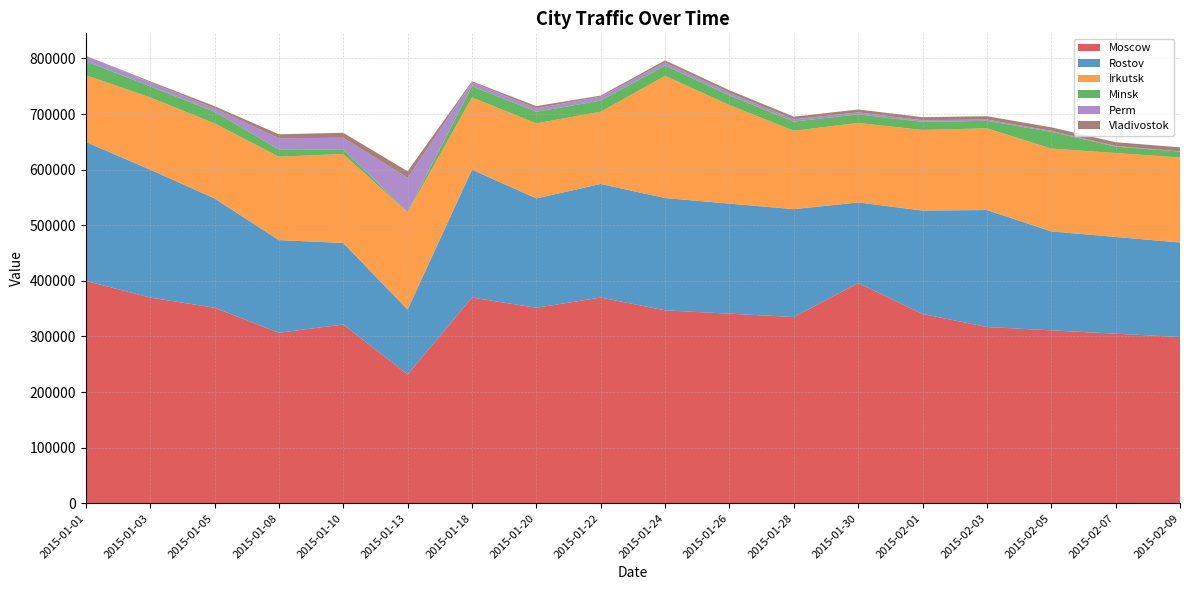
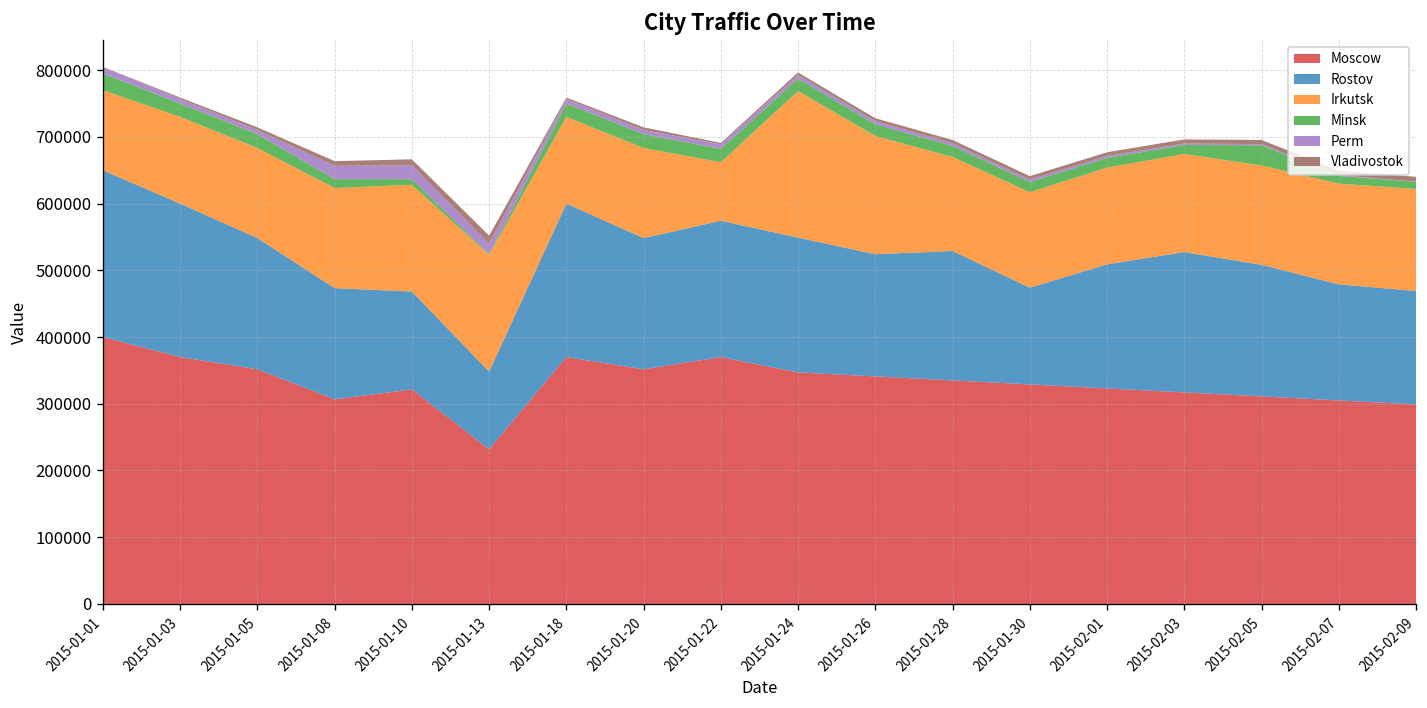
  {
    "Moscow": {
      "2015-01-01": 400000,
      "2015-01-03": 370000,
      "2015-01-05": 350000,
      "2015-01-08": 310000,
      "2015-01-10": 320000,
      "2015-01-13": 230000,
      "2015-01-18": 370000,
      "2015-01-20": 350000,
      "2015-01-22": 370000,
      "2015-01-24": 350000,
      "2015-01-26": 340000,
      "2015-01-28": 340000,
-     "2015-01-30": 400000,
-     "2015-02-01": 340000,
+     "2015-01-30": 330000,
+     "2015-02-01": 320000,
      "2015-02-03": 320000,
      "2015-02-05": 310000,
      "2015-02-07": 310000,
      "2015-02-09": 300000
    },
    "Rostov": {
      "2015-01-01": 250000,
      "2015-01-03": 230000,
      "2015-01-05": 200000,
      "2015-01-08": 170000,
      "2015-01-10": 150000,
      "2015-01-13": 120000,
      "2015-01-18": 230000,
      "2015-01-20": 200000,
      "2015-01-22": 200000,
      "2015-01-24": 200000,
-     "2015-01-26": 200000,
+     "2015-01-26": 180000,
      "2015-01-28": 190000,
      "2015-01-30": 150000,
      "2015-02-01": 190000,
      "2015-02-03": 210000,
-     "2015-02-05": 180000,
+     "2015-02-05": 200000,
      "2015-02-07": 170000,
      "2015-02-09": 170000
    },
    "Irkutsk": {
      "2015-01-01": 120000,
      "2015-01-03": 130000,
      "2015-01-05": 140000,
      "2015-01-08": 150000,
      "2015-01-10": 160000,
      "2015-01-18": 130000,
      "2015-01-20": 140000,
-     "2015-01-22": 130000,
+     "2015-01-22": 90000,
      "2015-01-24": 220000,
      "2015-01-26": 180000,
      "2015-01-28": 140000,
      "2015-01-30": 140000,
      "2015-02-01": 150000,
      "2015-02-03": 150000,
      "2015-02-05": 150000,
      "2015-02-07": 150000,
      "2015-02-09": 150000
    },
    "Minsk": {
      "2015-01-01": 30000,
      "2015-01-03": 20000,
      "2015-01-05": 20000,
      "2015-01-08": 10000,
      "2015-01-10": 10000,
      "2015-01-18": 20000,
      "2015-01-20": 20000,
      "2015-01-22": 20000,
      "2015-01-24": 20000,
      "2015-01-26": 20000
    },
    "Perm": {
      "2015-01-08": 20000,
      "2015-01-10": 20000,
-     "2015-01-13": 60000
+     "2015-01-13": 20000
    },
    "Vladivostok": {
      "2015-01-08": 10000,
      "2015-01-10": 10000,
      "2015-01-13": 10000,
      "2015-01-28": 0,
      "2015-01-30": 10000,
      "2015-02-01": 10000,
      "2015-02-03": 10000,
      "2015-02-05": 10000,
      "2015-02-07": 10000,
      "2015-02-09": 10000
    }
  }
